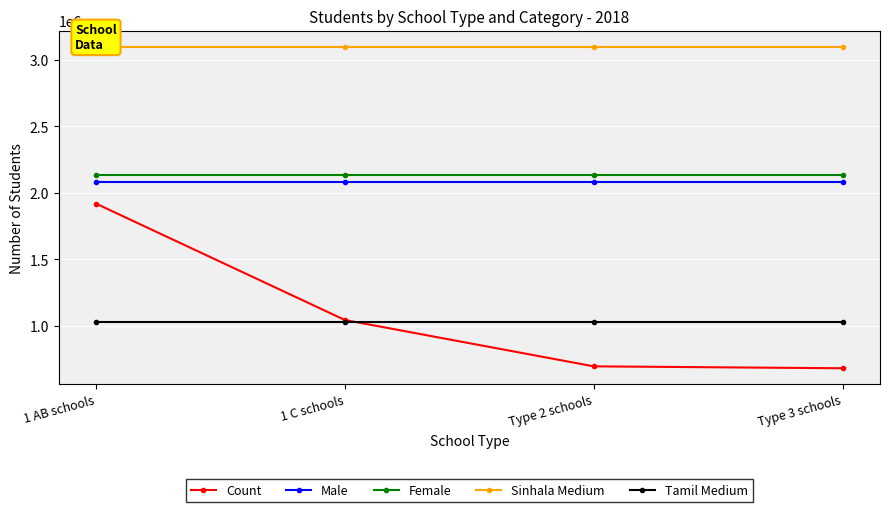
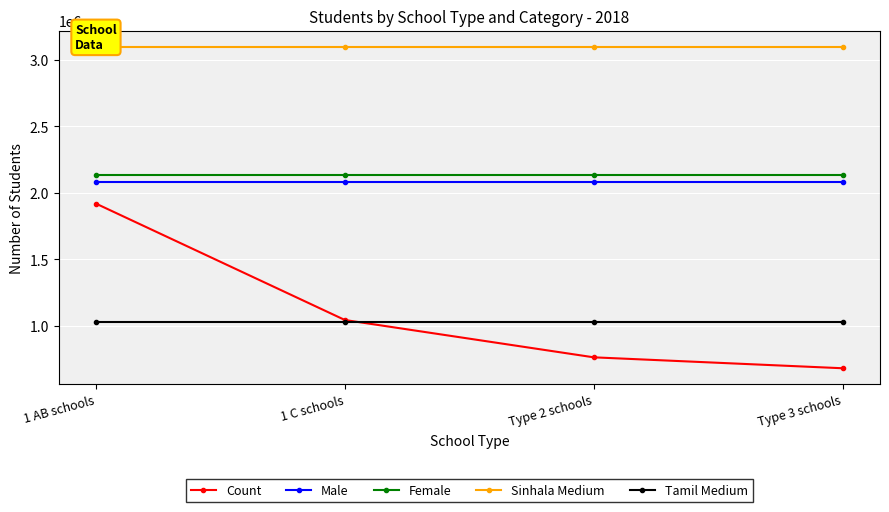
  {
    "Count": {
      "1 AB schools": 1920000,
-     "Type 2 schools": 700000,
+     "Type 2 schools": 760000,
      "Type 3 schools": 680000
    },
    "Male": {
      "1 AB schools": 2080000,
      "1 C schools": 2080000,
      "Type 2 schools": 2080000,
      "Type 3 schools": 2080000
    },
    "Female": {
      "1 AB schools": 2130000,
      "1 C schools": 2130000,
      "Type 2 schools": 2130000,
      "Type 3 schools": 2130000
    },
    "Sinhala Medium": {
      "1 C schools": 3100000,
      "Type 2 schools": 3100000,
      "Type 3 schools": 3100000
    },
    "Tamil Medium": {
      "1 AB schools": 1030000,
      "Type 2 schools": 1030000,
      "Type 3 schools": 1030000
    }
  }
